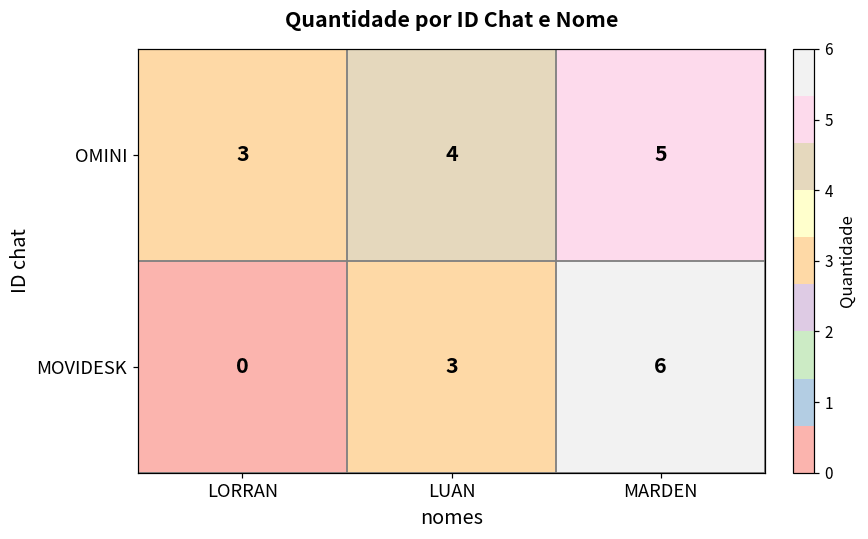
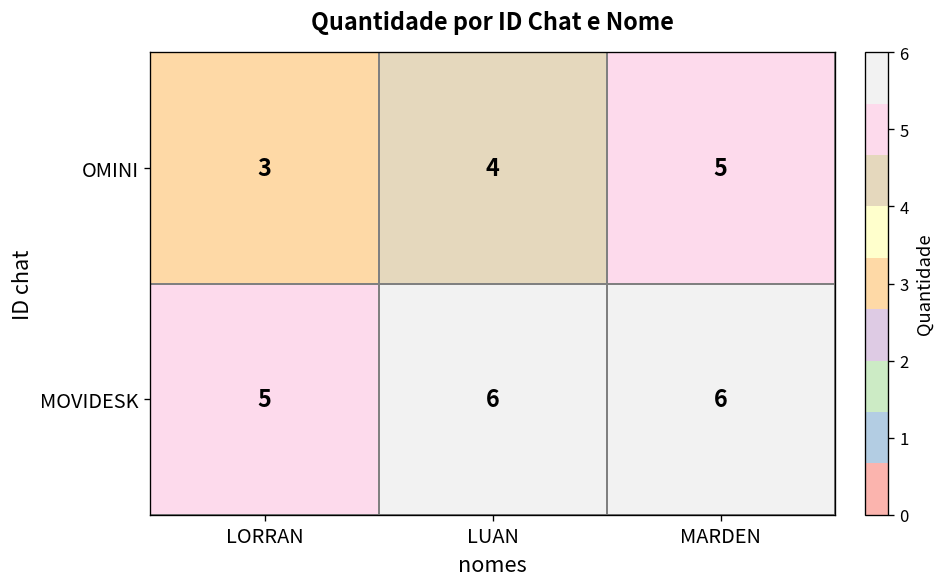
  {
    "OMINI": {
      "LORRAN": 3,
      "LUAN": 4,
      "MARDEN": 5
    },
    "MOVIDESK": {
-     "LORRAN": 0,
-     "LUAN": 3,
+     "LORRAN": 5,
+     "LUAN": 6,
      "MARDEN": 6
    }
  }
